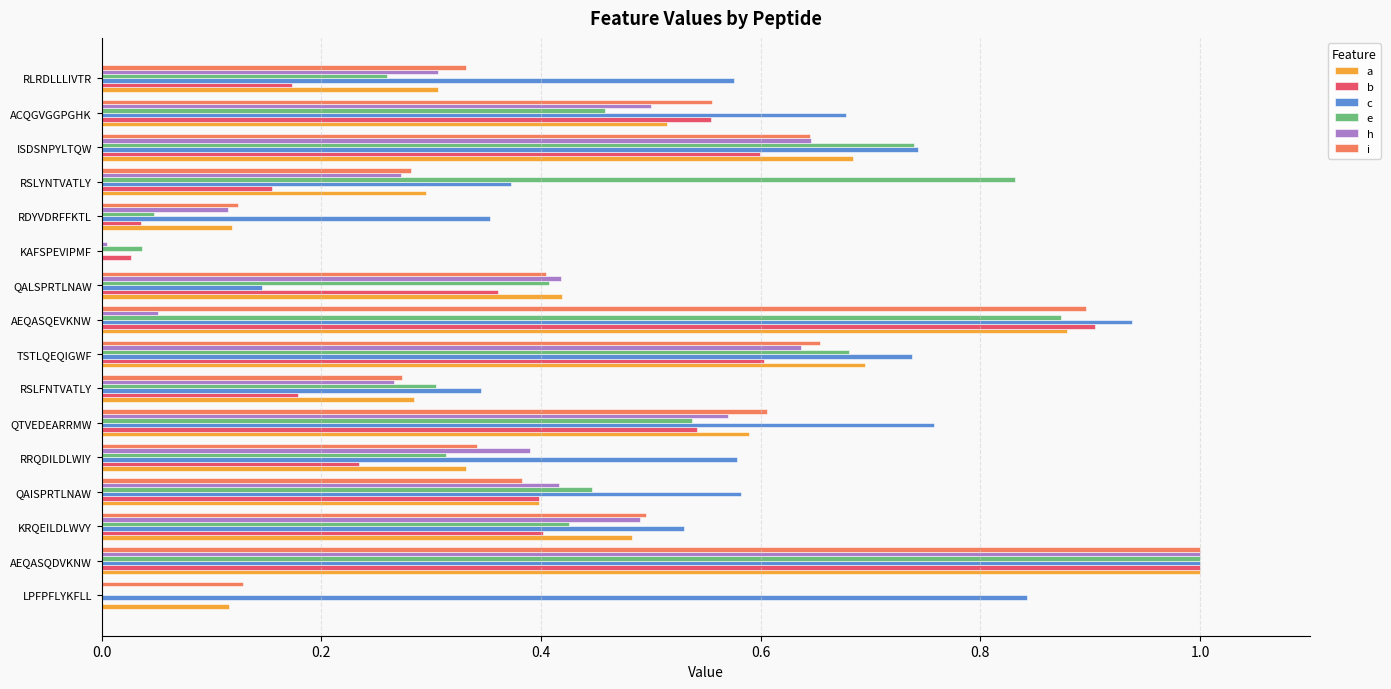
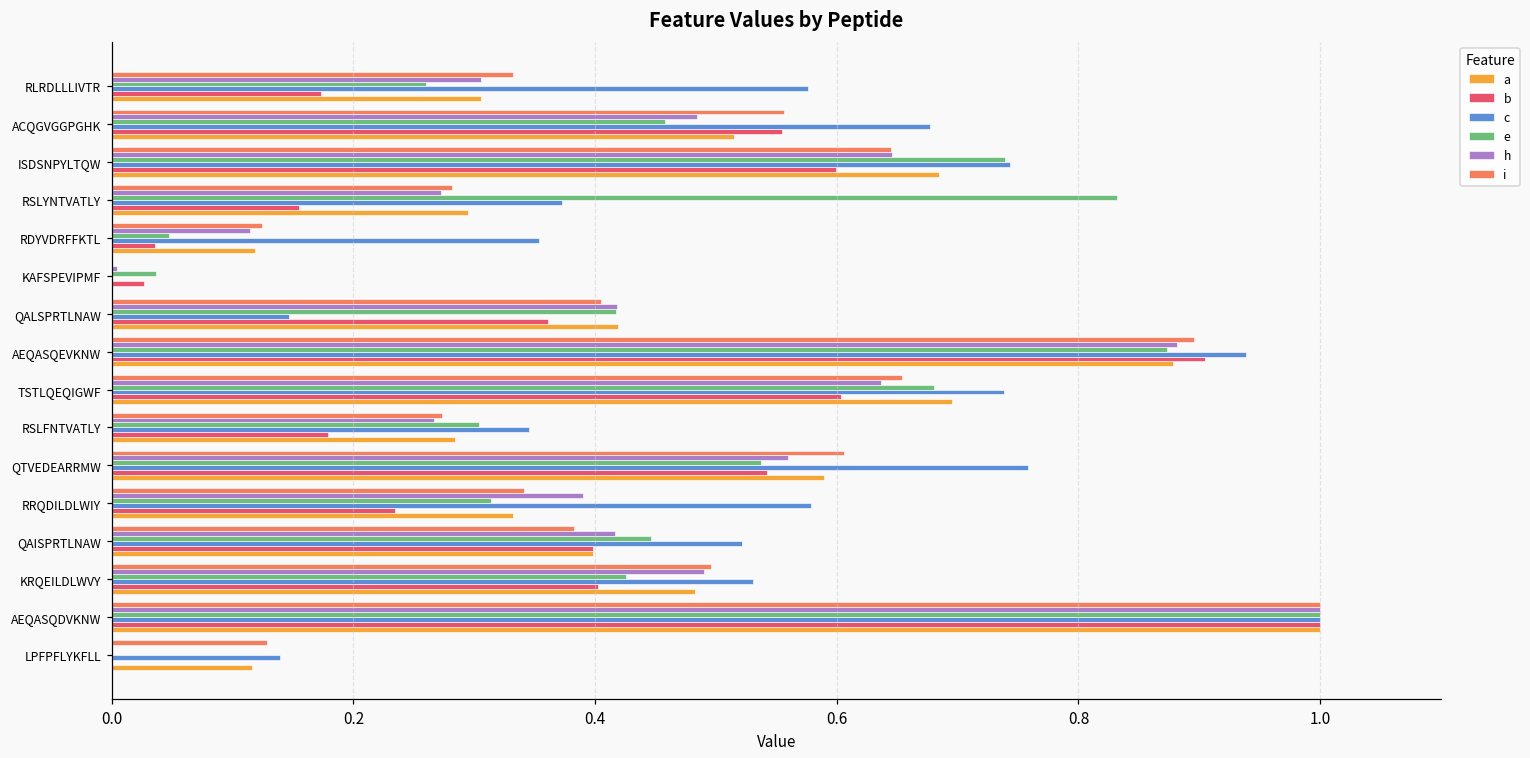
  {
    "c": {
      "RLRDLLLIVTR": 0.576,
      "ACQGVGGPGHK": 0.677,
      "ISDSNPYLTQW": 0.744,
      "RSLYNTVATLY": 0.372,
      "RDYVDRFFKTL": 0.354,
      "KAFSPEVIPMF": 0.000,
      "QALSPRTLNAW": 0.146,
      "AEQASQEVKNW": 0.938,
      "TSTLQEQIGWF": 0.738,
      "RSLFNTVATLY": 0.345,
      "QTVEDEARRMW": 0.758,
      "RRQDILDLWIY": 0.579,
-     "QAISPRTLNAW": 0.582,
+     "QAISPRTLNAW": 0.521,
      "KRQEILDLWVY": 0.531,
      "AEQASQDVKNW": 1.000,
-     "LPFPFLYKFLL": 0.842
+     "LPFPFLYKFLL": 0.139
    },
    "e": {
      "RLRDLLLIVTR": 0.260,
      "ACQGVGGPGHK": 0.458,
      "ISDSNPYLTQW": 0.739,
      "RSLYNTVATLY": 0.832,
      "RDYVDRFFKTL": 0.048,
      "KAFSPEVIPMF": 0.037,
-     "QALSPRTLNAW": 0.407,
+     "QALSPRTLNAW": 0.417,
      "AEQASQEVKNW": 0.873,
      "TSTLQEQIGWF": 0.681,
      "RSLFNTVATLY": 0.304,
      "QTVEDEARRMW": 0.538,
      "RRQDILDLWIY": 0.314,
      "QAISPRTLNAW": 0.446,
      "KRQEILDLWVY": 0.426,
      "AEQASQDVKNW": 1.000,
      "LPFPFLYKFLL": 0.000
    },
    "h": {
      "RLRDLLLIVTR": 0.306,
-     "ACQGVGGPGHK": 0.500,
+     "ACQGVGGPGHK": 0.484,
      "ISDSNPYLTQW": 0.646,
      "RSLYNTVATLY": 0.273,
      "RDYVDRFFKTL": 0.115,
      "KAFSPEVIPMF": 0.005,
      "QALSPRTLNAW": 0.418,
-     "AEQASQEVKNW": 0.052,
+     "AEQASQEVKNW": 0.882,
      "TSTLQEQIGWF": 0.636,
      "RSLFNTVATLY": 0.266,
-     "QTVEDEARRMW": 0.570,
+     "QTVEDEARRMW": 0.560,
      "RRQDILDLWIY": 0.390,
      "QAISPRTLNAW": 0.416,
      "KRQEILDLWVY": 0.490,
      "AEQASQDVKNW": 1.000,
      "LPFPFLYKFLL": 0.000
    }
  }
